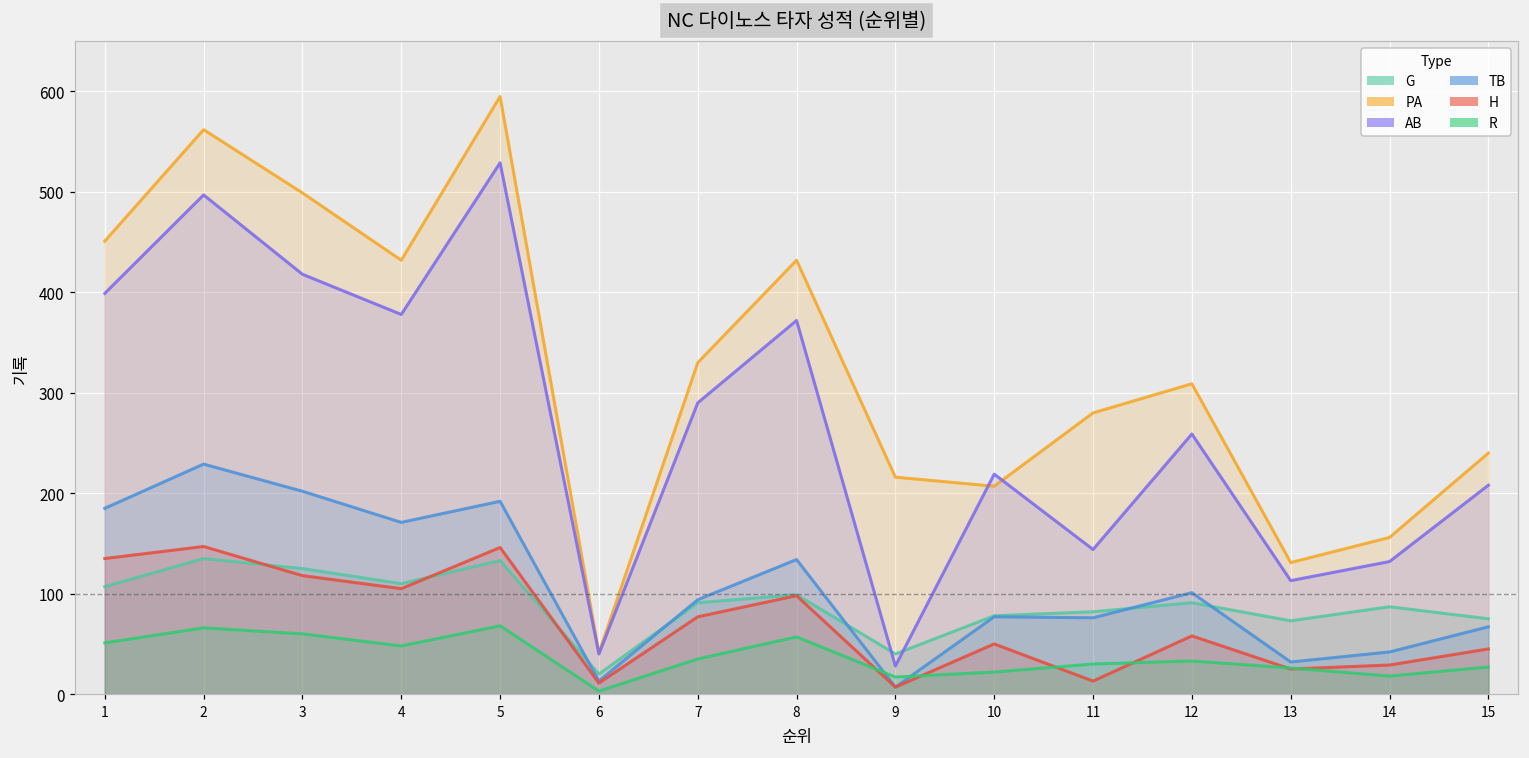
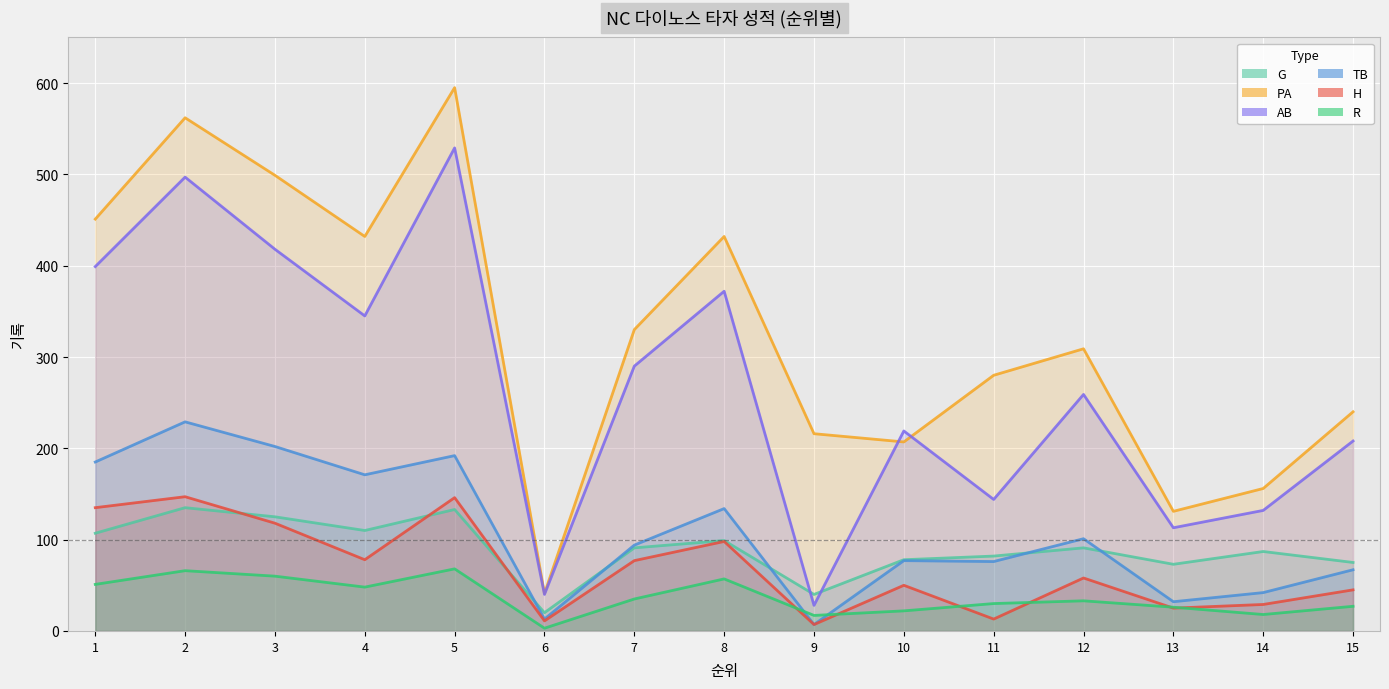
  {
    "PA": {
      "1": 450,
      "2": 560,
      "3": 500,
      "4": 430,
      "5": 600,
      "7": 330,
      "8": 430,
      "9": 220,
      "10": 210,
      "11": 280,
      "12": 310,
      "13": 130,
      "14": 160,
      "15": 240
    },
    "AB": {
      "1": 400,
      "2": 500,
      "3": 420,
-     "4": 380,
+     "4": 350,
      "5": 530,
      "7": 290,
      "8": 370,
      "9": 30,
      "10": 220,
      "11": 140,
      "12": 260,
      "13": 110,
      "14": 130,
      "15": 210
    },
    "TB": {
      "1": 190,
      "2": 230,
      "3": 200,
      "4": 170,
      "5": 190,
      "7": 90,
      "8": 130,
      "11": 80,
      "12": 100,
      "13": 30,
      "14": 40,
      "15": 70
    },
    "H": {
      "1": 140,
      "2": 150,
      "3": 120,
-     "4": 110,
+     "4": 80,
      "5": 150,
      "7": 80,
      "10": 50,
      "11": 10,
      "12": 60,
      "14": 30,
      "15": 50
    }
  }
